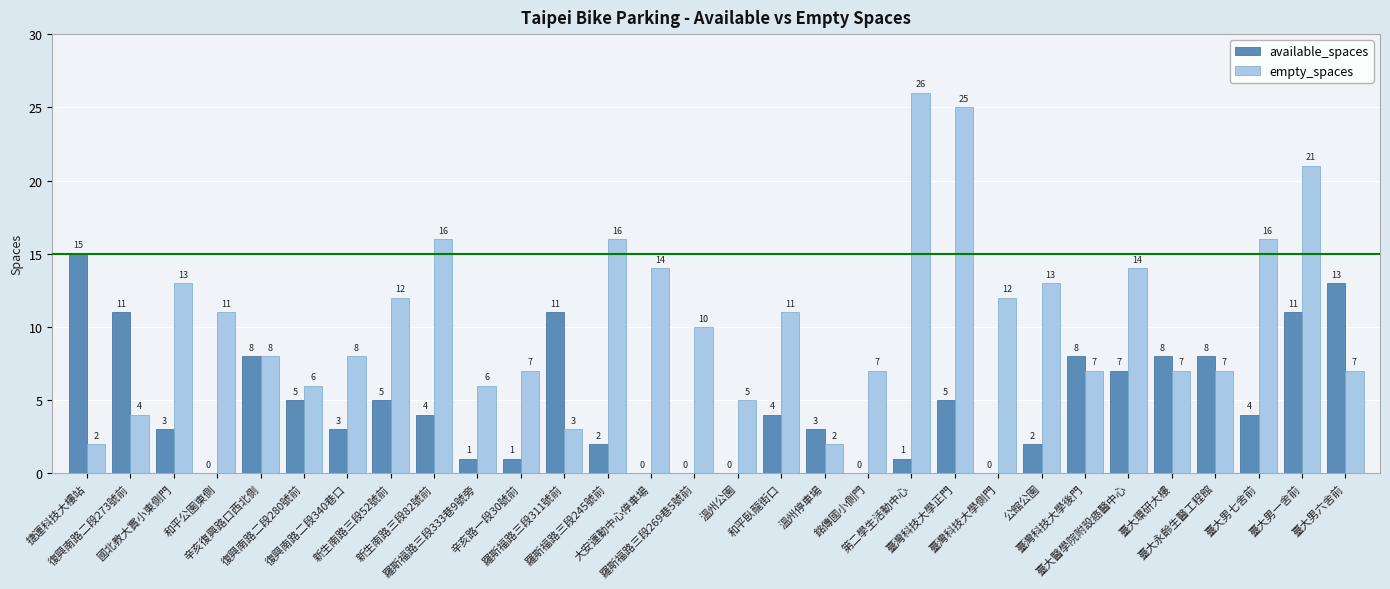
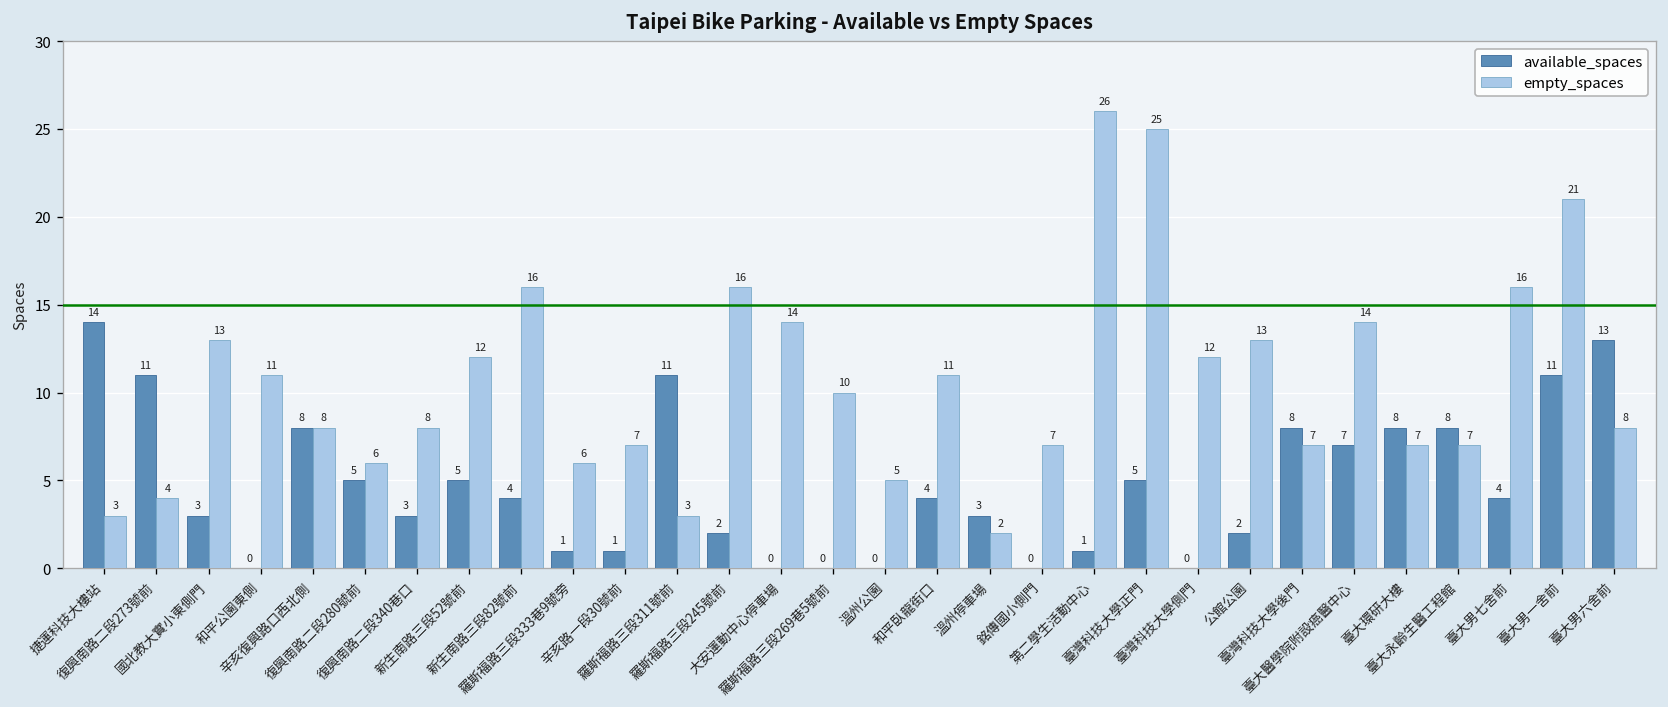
  {
    "available_spaces": {
-     "捷運科技大樓站": 15,
+     "捷運科技大樓站": 14,
      "復興南路二段273號前": 11,
      "國北教大實小東側門": 3,
      "和平公園東側": 0,
      "辛亥復興路口西北側": 8,
      "復興南路二段280號前": 5,
      "復興南路二段340巷口": 3,
      "新生南路三段52號前": 5,
      "新生南路三段82號前": 4,
      "羅斯福路三段333巷9號旁": 1,
      "辛亥路一段30號前": 1,
      "羅斯福路三段311號前": 11,
      "羅斯福路三段245號前": 2,
      "大安運動中心停車場": 0,
      "羅斯福路三段269巷5號前": 0,
      "溫州公園": 0,
      "和平臥龍街口": 4,
      "溫州停車場": 3,
      "銘傳國小側門": 0,
      "第二學生活動中心": 1,
      "臺灣科技大學正門": 5,
      "臺灣科技大學側門": 0,
      "公館公園": 2,
      "臺灣科技大學後門": 8,
      "臺大醫學院附設癌醫中心": 7,
      "臺大環研大樓": 8,
      "臺大永齡生醫工程館": 8,
      "臺大男七舍前": 4,
      "臺大男一舍前": 11,
      "臺大男六舍前": 13
    },
    "empty_spaces": {
-     "捷運科技大樓站": 2,
+     "捷運科技大樓站": 3,
      "復興南路二段273號前": 4,
      "國北教大實小東側門": 13,
      "和平公園東側": 11,
      "辛亥復興路口西北側": 8,
      "復興南路二段280號前": 6,
      "復興南路二段340巷口": 8,
      "新生南路三段52號前": 12,
      "新生南路三段82號前": 16,
      "羅斯福路三段333巷9號旁": 6,
      "辛亥路一段30號前": 7,
      "羅斯福路三段311號前": 3,
      "羅斯福路三段245號前": 16,
      "大安運動中心停車場": 14,
      "羅斯福路三段269巷5號前": 10,
      "溫州公園": 5,
      "和平臥龍街口": 11,
      "溫州停車場": 2,
      "銘傳國小側門": 7,
      "第二學生活動中心": 26,
      "臺灣科技大學正門": 25,
      "臺灣科技大學側門": 12,
      "公館公園": 13,
      "臺灣科技大學後門": 7,
      "臺大醫學院附設癌醫中心": 14,
      "臺大環研大樓": 7,
      "臺大永齡生醫工程館": 7,
      "臺大男七舍前": 16,
      "臺大男一舍前": 21,
-     "臺大男六舍前": 7
+     "臺大男六舍前": 8
    }
  }
